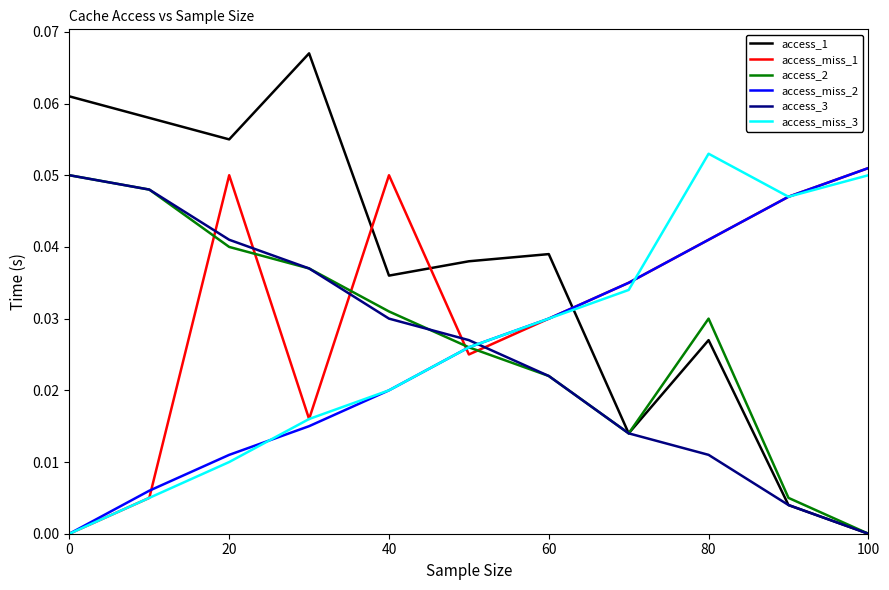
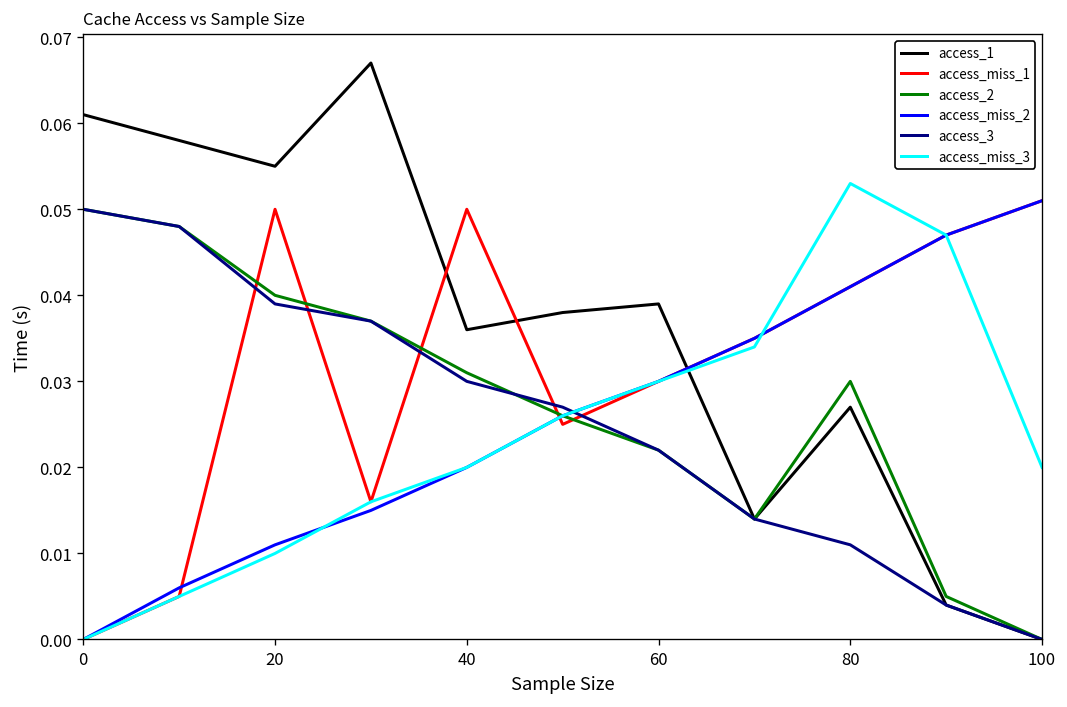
  {
    "access_1": {
      "0": 0.061,
      "20": 0.055,
      "40": 0.036,
      "60": 0.039,
      "80": 0.027
    },
    "access_miss_1": {
      "20": 0.050,
      "40": 0.050
    },
    "access_2": {
      "20": 0.040,
      "40": 0.031,
      "80": 0.030
    },
    "access_miss_2": {
      "20": 0.011
    },
    "access_3": {
-     "20": 0.041,
+     "20": 0.039,
      "40": 0.030,
      "80": 0.011
    },
    "access_miss_3": {
      "20": 0.01,
      "80": 0.053,
-     "100": 0.05
+     "100": 0.02
    }
  }
